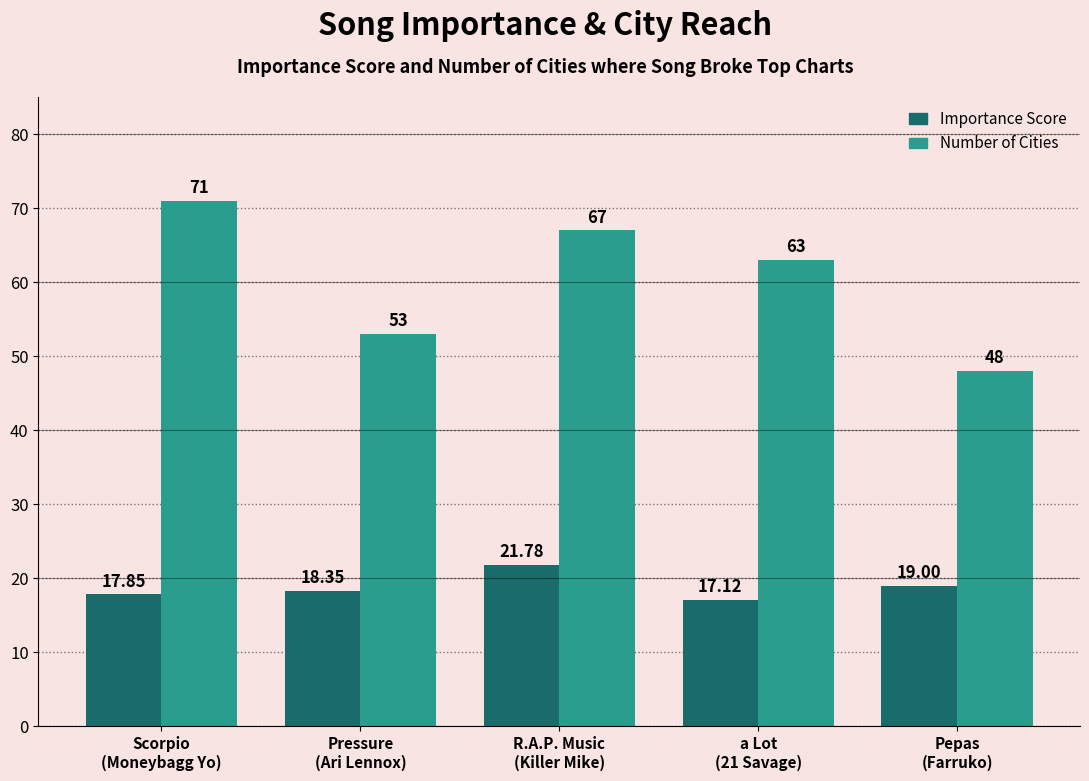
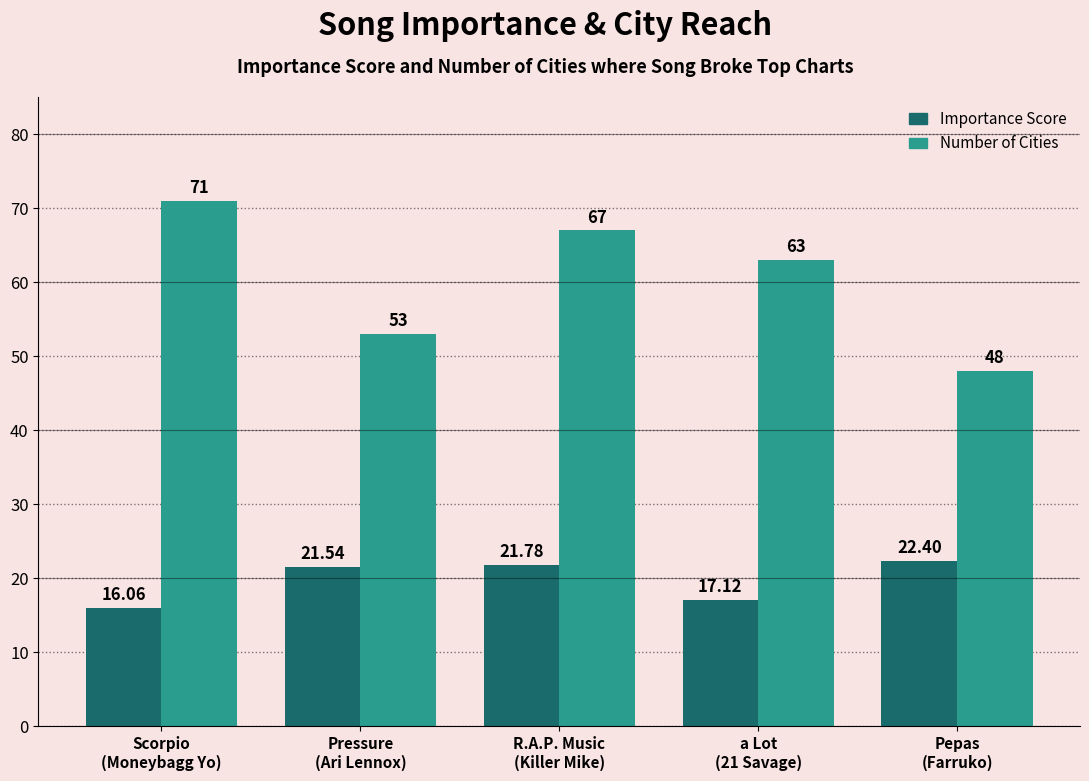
  {
    "Importance Score": {
-     "Scorpio (Moneybagg Yo)": 17.85,
-     "Pressure (Ari Lennox)": 18.35,
+     "Scorpio (Moneybagg Yo)": 16.06,
+     "Pressure (Ari Lennox)": 21.54,
      "R.A.P. Music (Killer Mike)": 21.78,
      "a Lot (21 Savage)": 17.12,
-     "Pepas (Farruko)": 19.00
+     "Pepas (Farruko)": 22.40
    },
    "Number of Cities": {
      "Scorpio (Moneybagg Yo)": 71,
      "Pressure (Ari Lennox)": 53,
      "R.A.P. Music (Killer Mike)": 67,
      "a Lot (21 Savage)": 63,
      "Pepas (Farruko)": 48
    }
  }
